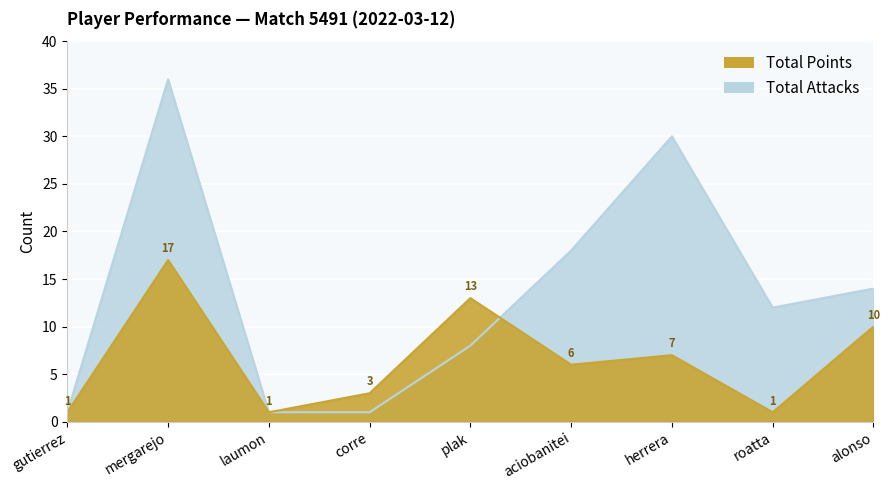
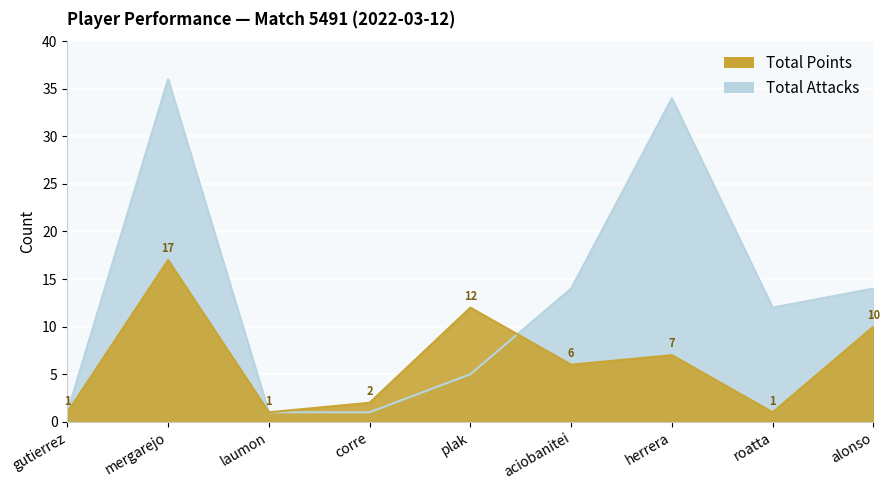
  {
    "Total Attacks": {
      "mergarejo": 36,
      "corre": 1,
-     "plak": 8,
-     "aciobanitei": 18,
-     "herrera": 30,
+     "plak": 5,
+     "aciobanitei": 14,
+     "herrera": 34,
      "roatta": 12,
      "alonso": 14
    },
    "Total Points": {
      "mergarejo": 17,
-     "corre": 3,
-     "plak": 13,
+     "corre": 2,
+     "plak": 12,
      "aciobanitei": 6,
      "herrera": 7,
      "roatta": 1,
      "alonso": 10
    }
  }
